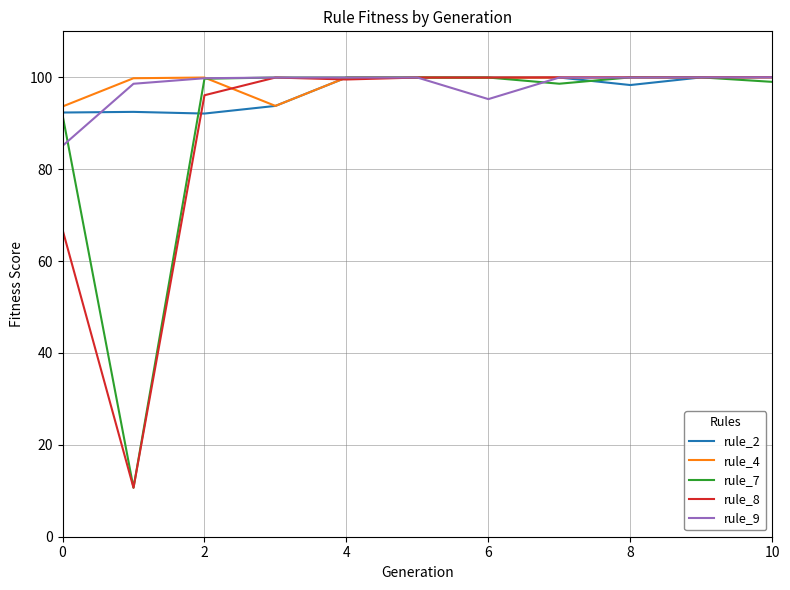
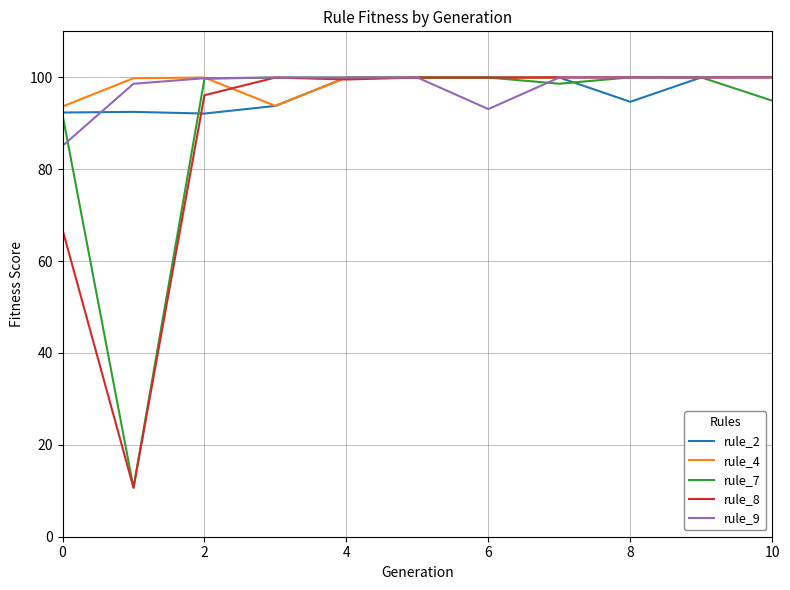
  {
    "rule_2": {
      "2": 92,
-     "8": 98
+     "8": 95
    },
    "rule_4": {
      "0": 94
    },
    "rule_7": {
-     "10": 99
+     "10": 95
    },
    "rule_8": {
      "0": 67,
      "2": 96
    },
    "rule_9": {
      "0": 85,
-     "6": 95
+     "6": 93
    }
  }
